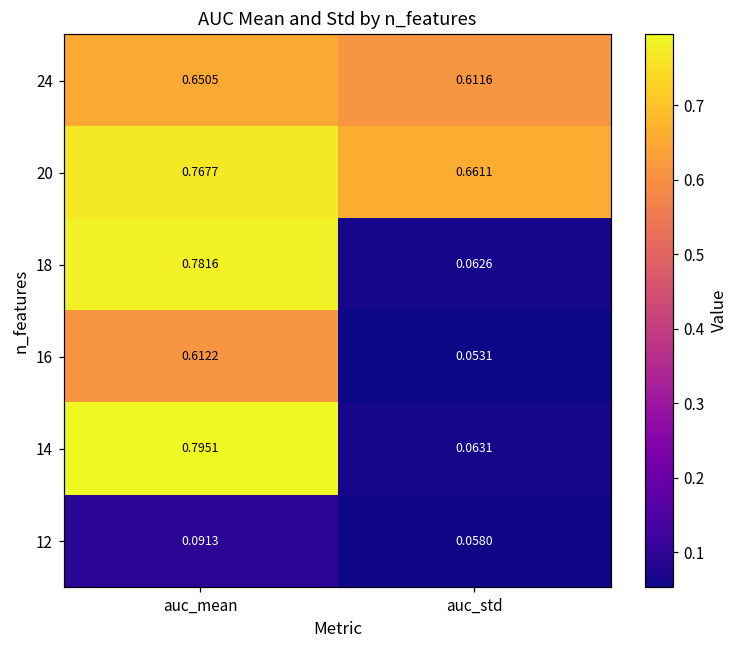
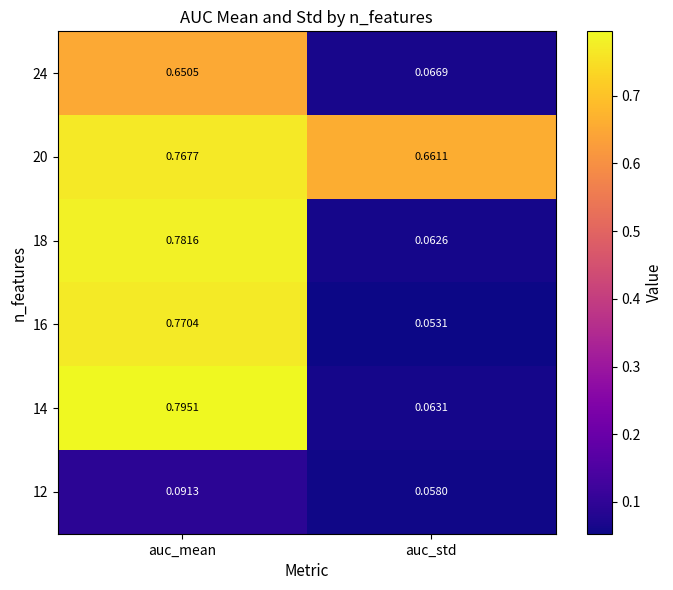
  {
    "24": {
      "auc_mean": 0.6505,
-     "auc_std": 0.6116
+     "auc_std": 0.0669
    },
    "20": {
      "auc_mean": 0.7677,
      "auc_std": 0.6611
    },
    "18": {
      "auc_mean": 0.7816,
      "auc_std": 0.0626
    },
    "16": {
-     "auc_mean": 0.6122,
+     "auc_mean": 0.7704,
      "auc_std": 0.0531
    },
    "14": {
      "auc_mean": 0.7951,
      "auc_std": 0.0631
    },
    "12": {
      "auc_mean": 0.0913,
      "auc_std": 0.0580
    }
  }
